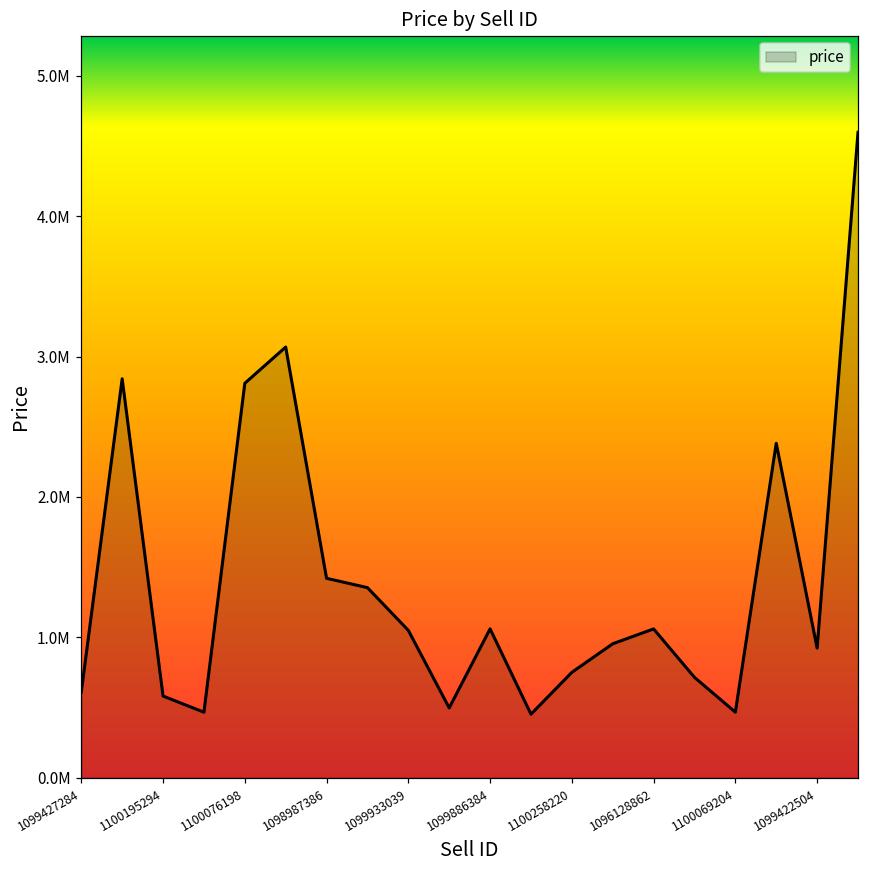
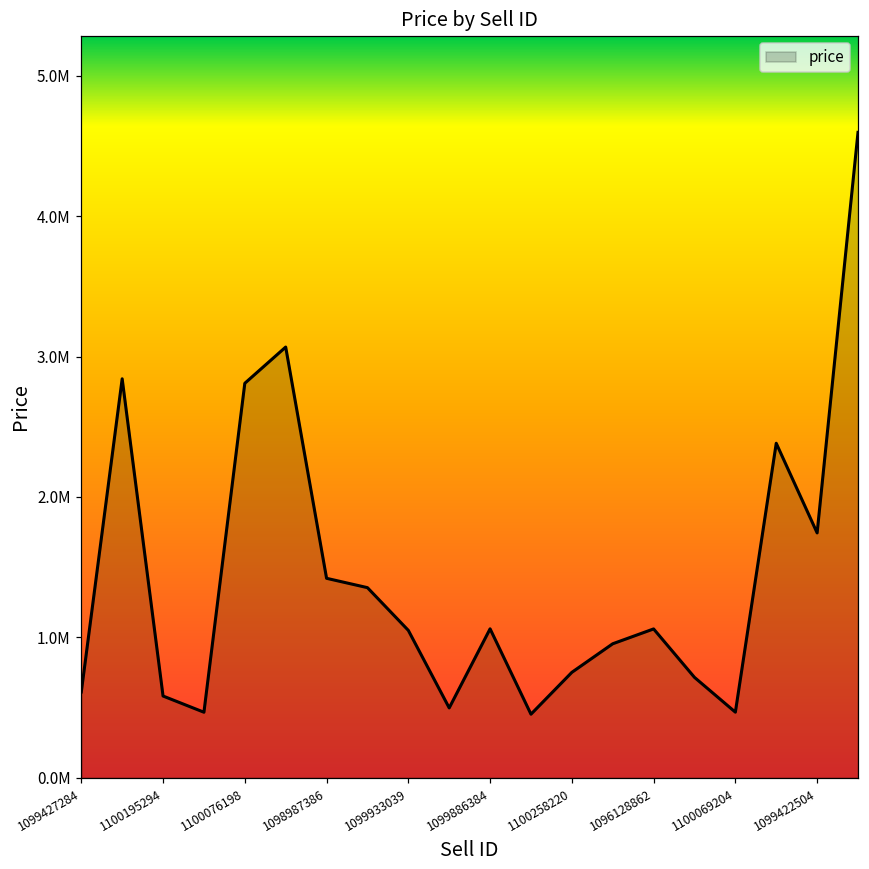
  {
    "1099427284": 610000,
    "1100195294": 580000,
    "1100076198": 2810000,
    "1098987386": 1420000,
    "1099933039": 1050000,
    "1099886384": 1060000,
    "1100258220": 750000,
    "1096128862": 1060000,
    "1100069204": 470000,
-   "1099422504": 920000
+   "1099422504": 1740000
  }
